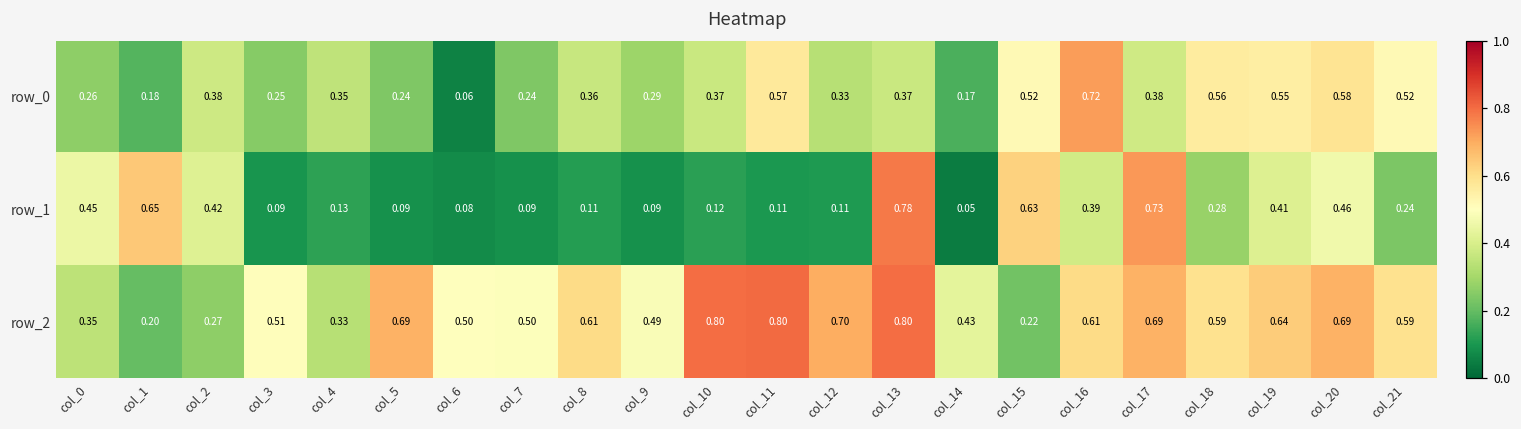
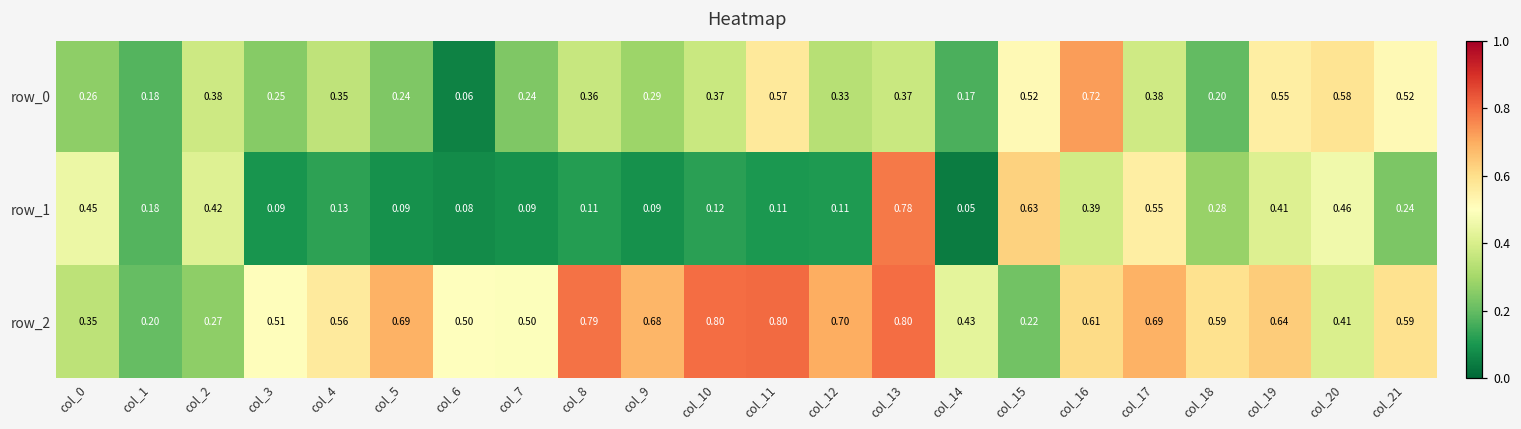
  {
    "row_0": {
      "col_0": 0.26,
      "col_1": 0.18,
      "col_2": 0.38,
      "col_3": 0.25,
      "col_4": 0.35,
      "col_5": 0.24,
      "col_6": 0.06,
      "col_7": 0.24,
      "col_8": 0.36,
      "col_9": 0.29,
      "col_10": 0.37,
      "col_11": 0.57,
      "col_12": 0.33,
      "col_13": 0.37,
      "col_14": 0.17,
      "col_15": 0.52,
      "col_16": 0.72,
      "col_17": 0.38,
-     "col_18": 0.56,
+     "col_18": 0.20,
      "col_19": 0.55,
      "col_20": 0.58,
      "col_21": 0.52
    },
    "row_1": {
      "col_0": 0.45,
-     "col_1": 0.65,
+     "col_1": 0.18,
      "col_2": 0.42,
      "col_3": 0.09,
      "col_4": 0.13,
      "col_5": 0.09,
      "col_6": 0.08,
      "col_7": 0.09,
      "col_8": 0.11,
      "col_9": 0.09,
      "col_10": 0.12,
      "col_11": 0.11,
      "col_12": 0.11,
      "col_13": 0.78,
      "col_14": 0.05,
      "col_15": 0.63,
      "col_16": 0.39,
-     "col_17": 0.73,
+     "col_17": 0.55,
      "col_18": 0.28,
      "col_19": 0.41,
      "col_20": 0.46,
      "col_21": 0.24
    },
    "row_2": {
      "col_0": 0.35,
      "col_1": 0.20,
      "col_2": 0.27,
      "col_3": 0.51,
-     "col_4": 0.33,
+     "col_4": 0.56,
      "col_5": 0.69,
      "col_6": 0.50,
      "col_7": 0.50,
-     "col_8": 0.61,
-     "col_9": 0.49,
+     "col_8": 0.79,
+     "col_9": 0.68,
      "col_10": 0.80,
      "col_11": 0.80,
      "col_12": 0.70,
      "col_13": 0.80,
      "col_14": 0.43,
      "col_15": 0.22,
      "col_16": 0.61,
      "col_17": 0.69,
      "col_18": 0.59,
      "col_19": 0.64,
-     "col_20": 0.69,
+     "col_20": 0.41,
      "col_21": 0.59
    }
  }
